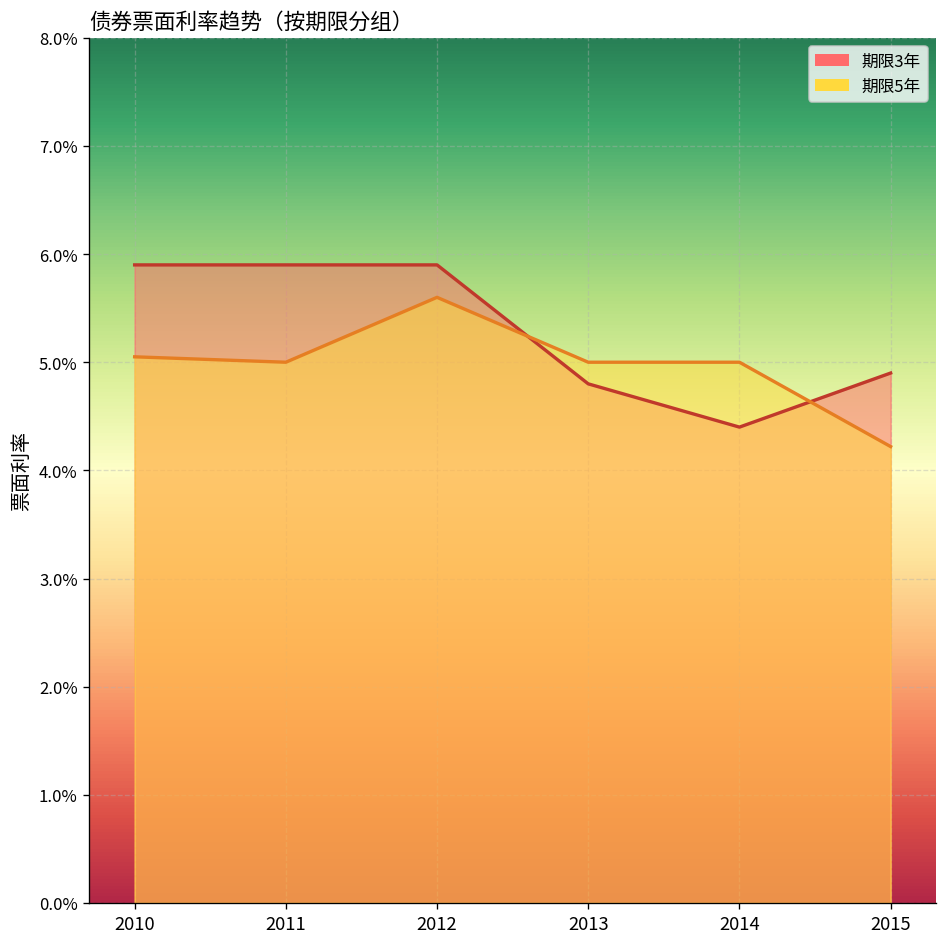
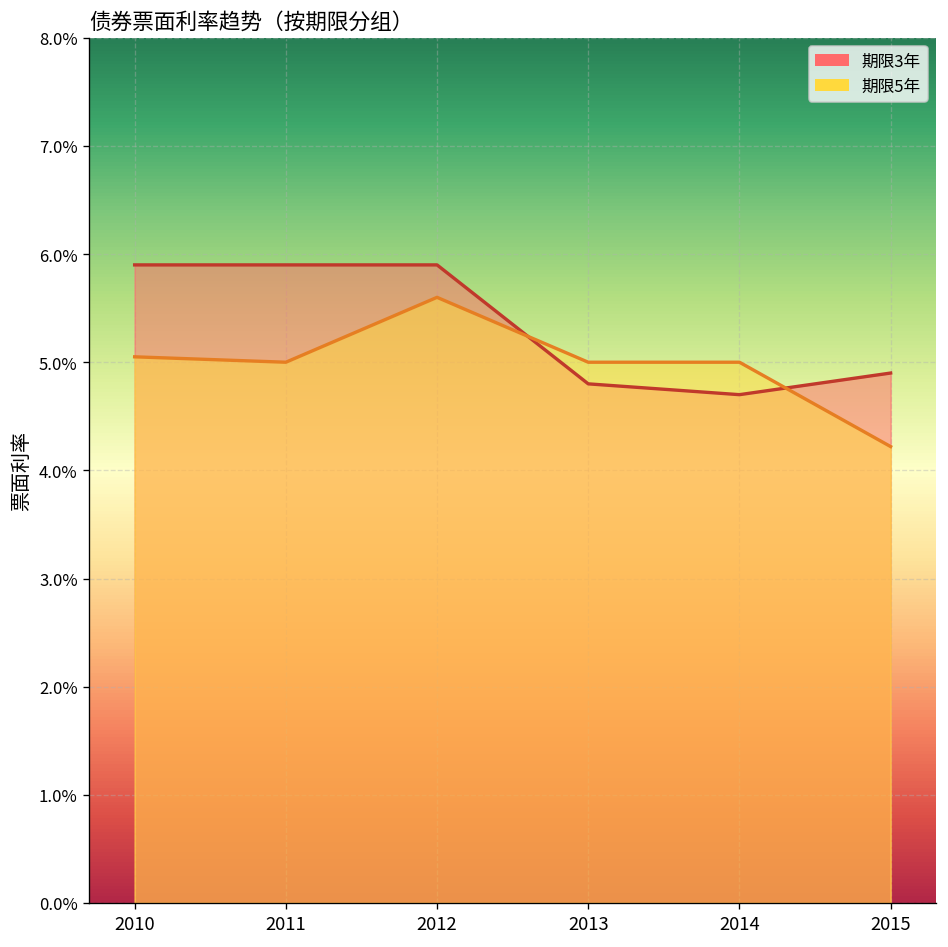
  {
    "期限3年": {
      "2010": "5.9%",
      "2011": "5.9%",
      "2012": "5.9%",
      "2013": "4.8%",
-     "2014": "4.4%",
+     "2014": "4.7%",
      "2015": "4.9%"
    },
    "期限5年": {
      "2010": "5.1%",
      "2011": "5.0%",
      "2012": "5.6%",
      "2013": "5.0%",
      "2014": "5.0%",
      "2015": "4.2%"
    }
  }
